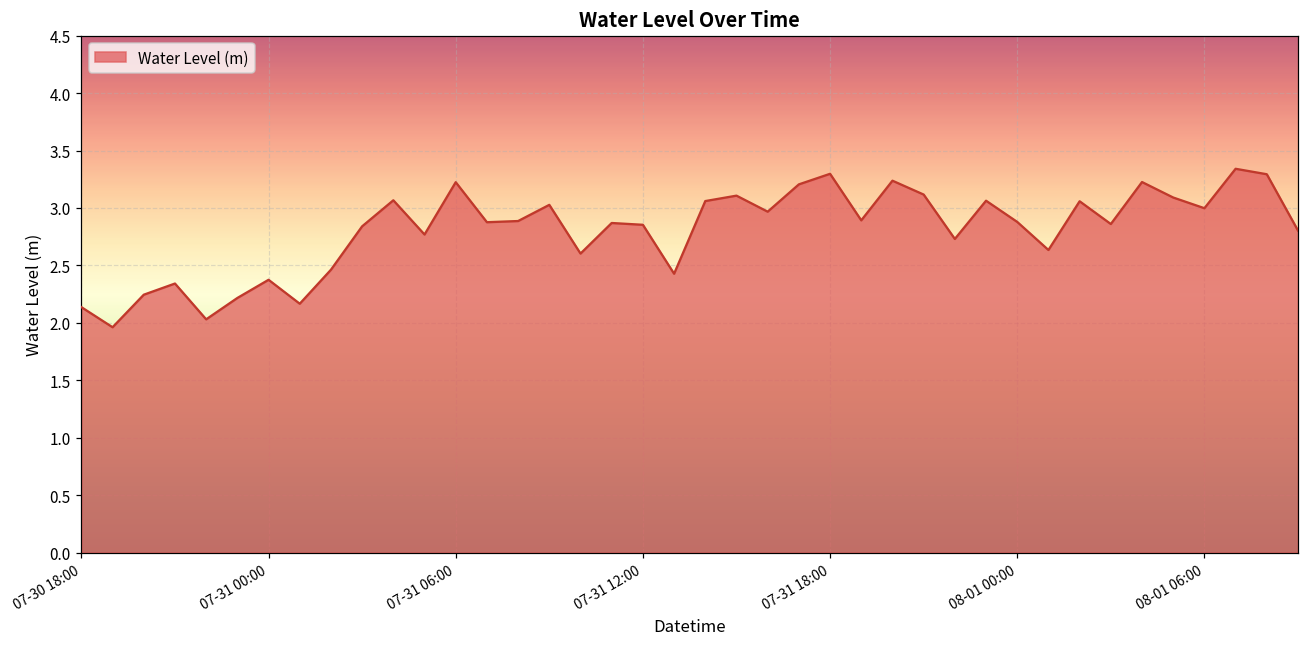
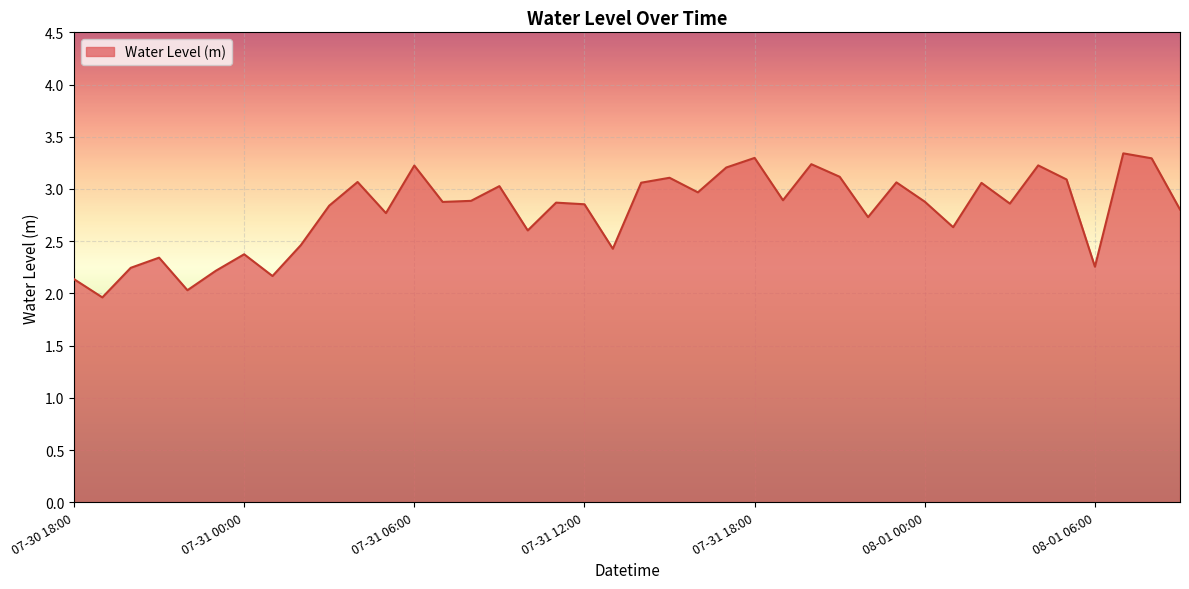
  {
    "07-30 18:00": 2.14,
    "07-31 00:00": 2.37,
    "07-31 06:00": 3.22,
    "07-31 12:00": 2.85,
    "07-31 18:00": 3.30,
    "08-01 00:00": 2.88,
-   "08-01 06:00": 3.00
+   "08-01 06:00": 2.26
  }
